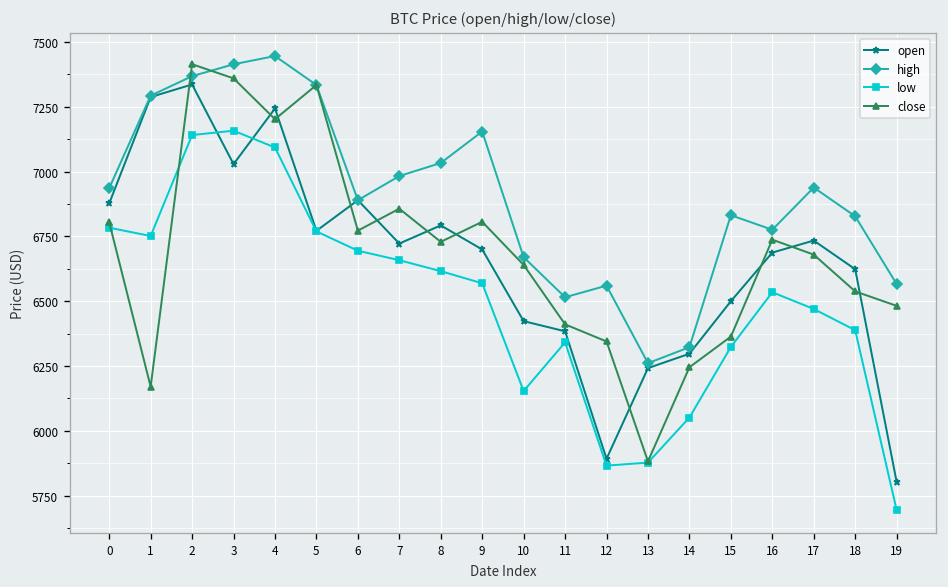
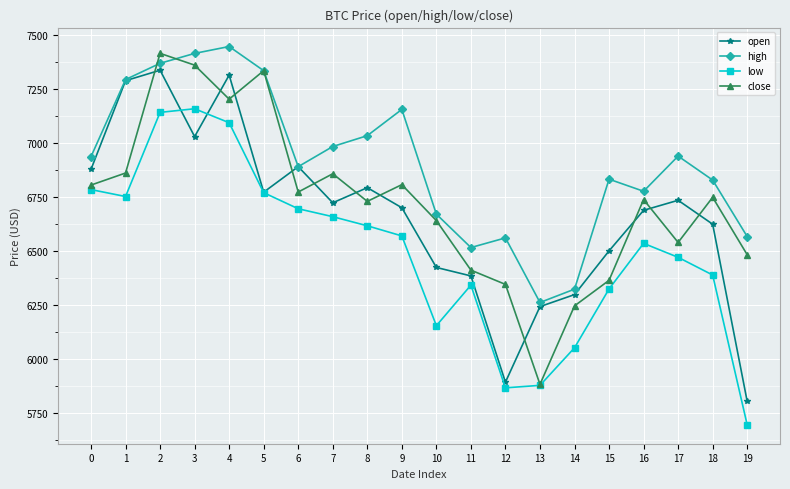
  {
    "open": {
      "0": 6880,
      "2": 7340,
      "3": 7030,
-     "4": 7240,
+     "4": 7310,
      "7": 6720,
      "8": 6790,
      "9": 6700,
      "10": 6420,
      "11": 6380,
      "12": 5890,
      "13": 6240,
      "14": 6300,
      "15": 6500,
      "16": 6690,
      "17": 6730,
      "18": 6620,
      "19": 5800
    },
    "close": {
      "0": 6800,
-     "1": 6170,
+     "1": 6860,
      "2": 7410,
      "3": 7360,
      "4": 7200,
      "6": 6770,
      "7": 6860,
      "8": 6730,
      "9": 6810,
      "10": 6640,
      "11": 6410,
      "12": 6340,
      "14": 6250,
      "15": 6360,
      "16": 6740,
-     "17": 6680,
-     "18": 6540,
+     "17": 6540,
+     "18": 6750,
      "19": 6480
    }
  }
